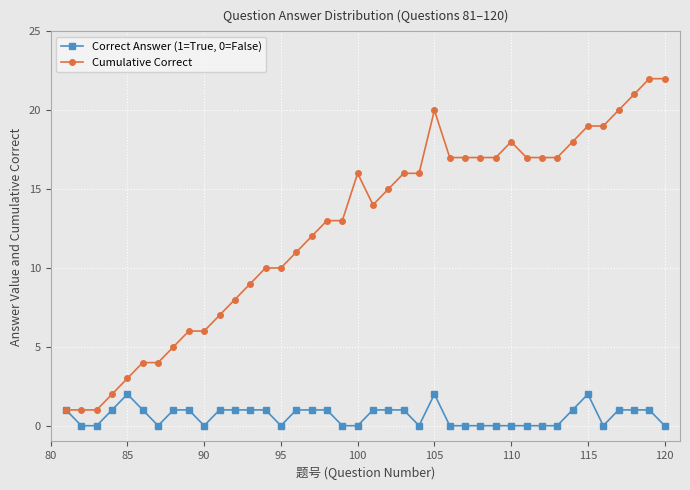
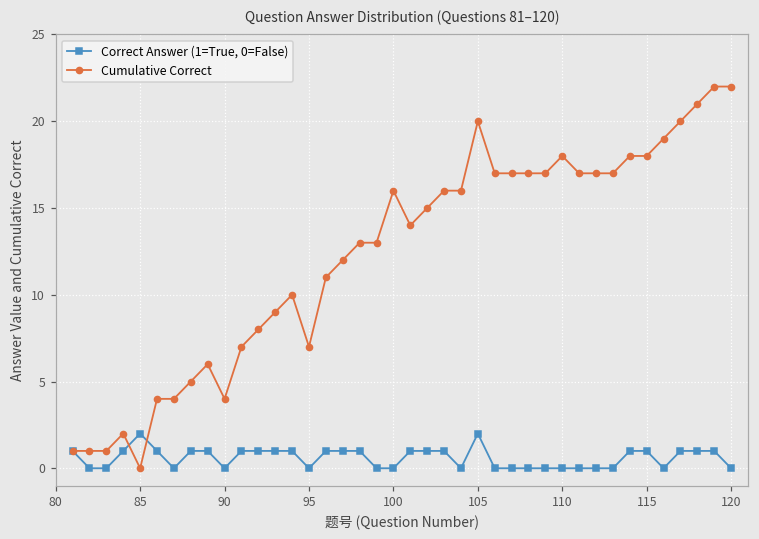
  {
    "Correct Answer (1=True, 0=False)": {
      "85": 2,
      "90": 0,
      "95": 0,
      "100": 0,
      "105": 2,
      "110": 0,
-     "115": 2,
+     "115": 1,
      "120": 0
    },
    "Cumulative Correct": {
-     "85": 3,
-     "90": 6,
-     "95": 10,
+     "85": 0,
+     "90": 4,
+     "95": 7,
      "100": 16,
      "105": 20,
      "110": 18,
-     "115": 19,
+     "115": 18,
      "120": 22
    }
  }
